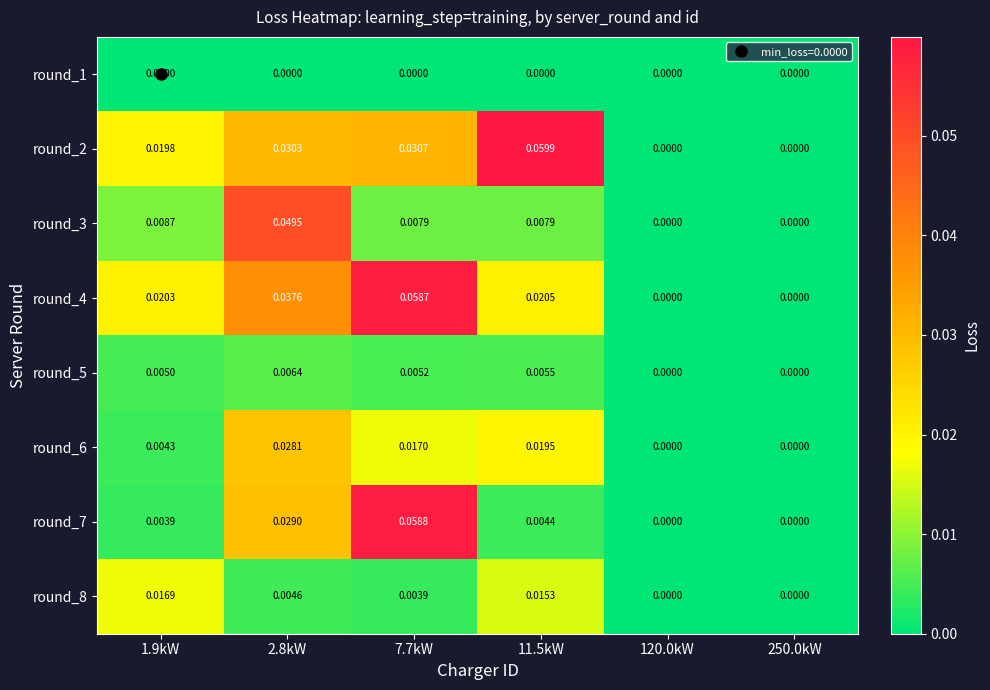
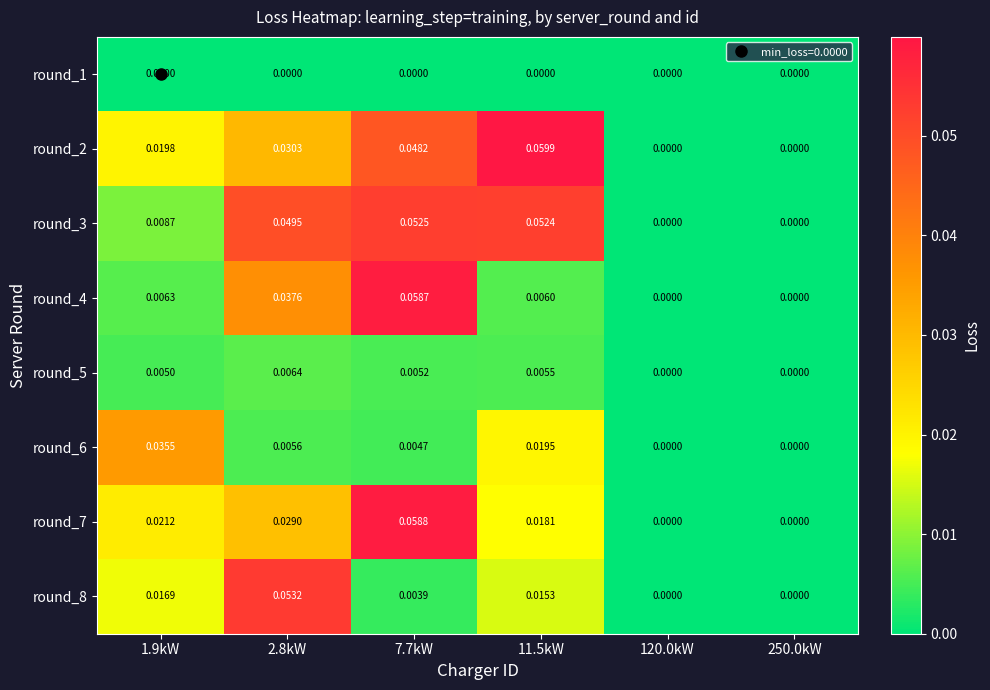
  {
    "round_1": {
      "2.8kW": 0.0000,
      "7.7kW": 0.0000,
      "11.5kW": 0.0000,
      "120.0kW": 0.0000,
      "250.0kW": 0.0000
    },
    "round_2": {
      "1.9kW": 0.0198,
      "2.8kW": 0.0303,
-     "7.7kW": 0.0307,
+     "7.7kW": 0.0482,
      "11.5kW": 0.0599,
      "120.0kW": 0.0000,
      "250.0kW": 0.0000
    },
    "round_3": {
      "1.9kW": 0.0087,
      "2.8kW": 0.0495,
-     "7.7kW": 0.0079,
-     "11.5kW": 0.0079,
+     "7.7kW": 0.0525,
+     "11.5kW": 0.0524,
      "120.0kW": 0.0000,
      "250.0kW": 0.0000
    },
    "round_4": {
-     "1.9kW": 0.0203,
+     "1.9kW": 0.0063,
      "2.8kW": 0.0376,
      "7.7kW": 0.0587,
-     "11.5kW": 0.0205,
+     "11.5kW": 0.0060,
      "120.0kW": 0.0000,
      "250.0kW": 0.0000
    },
    "round_5": {
      "1.9kW": 0.0050,
      "2.8kW": 0.0064,
      "7.7kW": 0.0052,
      "11.5kW": 0.0055,
      "120.0kW": 0.0000,
      "250.0kW": 0.0000
    },
    "round_6": {
-     "1.9kW": 0.0043,
-     "2.8kW": 0.0281,
-     "7.7kW": 0.0170,
+     "1.9kW": 0.0355,
+     "2.8kW": 0.0056,
+     "7.7kW": 0.0047,
      "11.5kW": 0.0195,
      "120.0kW": 0.0000,
      "250.0kW": 0.0000
    },
    "round_7": {
-     "1.9kW": 0.0039,
+     "1.9kW": 0.0212,
      "2.8kW": 0.0290,
      "7.7kW": 0.0588,
-     "11.5kW": 0.0044,
+     "11.5kW": 0.0181,
      "120.0kW": 0.0000,
      "250.0kW": 0.0000
    },
    "round_8": {
      "1.9kW": 0.0169,
-     "2.8kW": 0.0046,
+     "2.8kW": 0.0532,
      "7.7kW": 0.0039,
      "11.5kW": 0.0153,
      "120.0kW": 0.0000,
      "250.0kW": 0.0000
    }
  }
